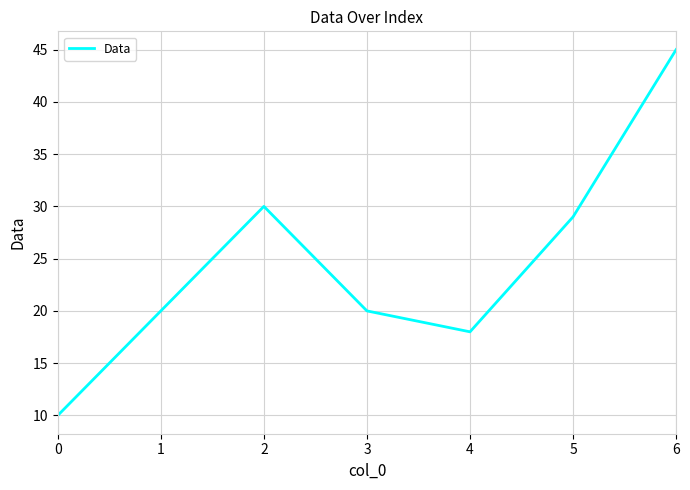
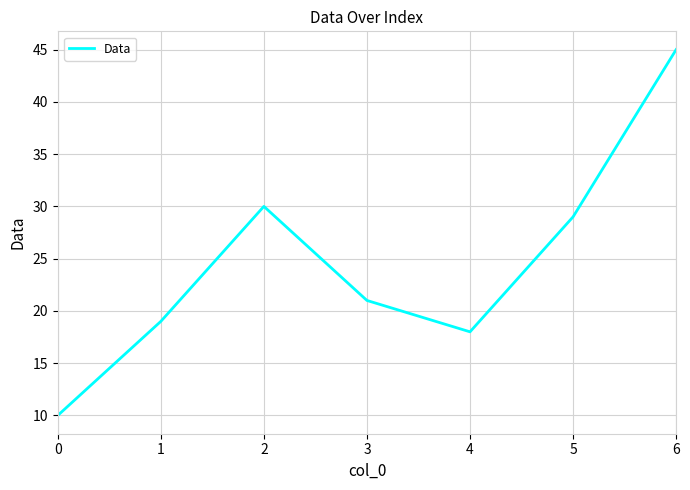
  {
    "0": 10,
-   "1": 20,
+   "1": 19,
    "2": 30,
-   "3": 20,
+   "3": 21,
    "4": 18,
    "5": 29,
    "6": 45
  }
